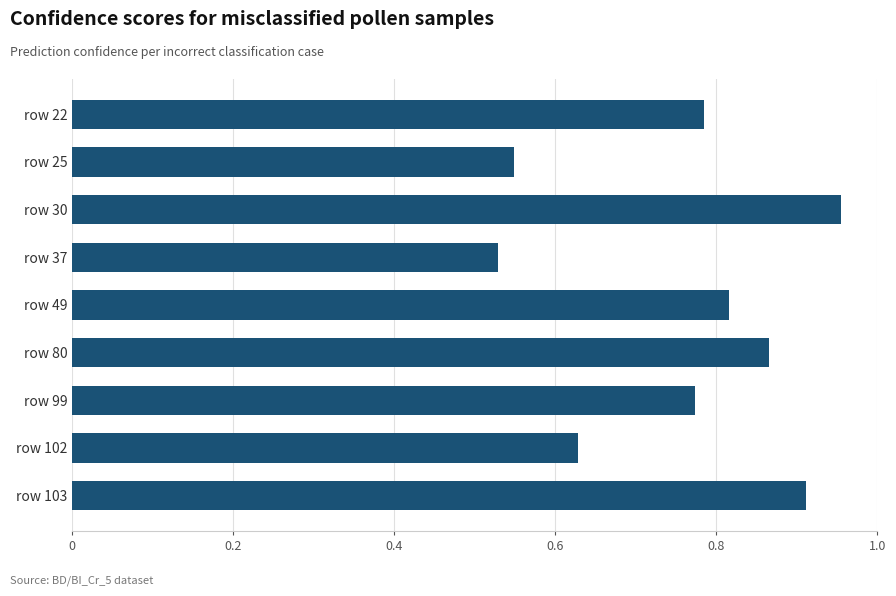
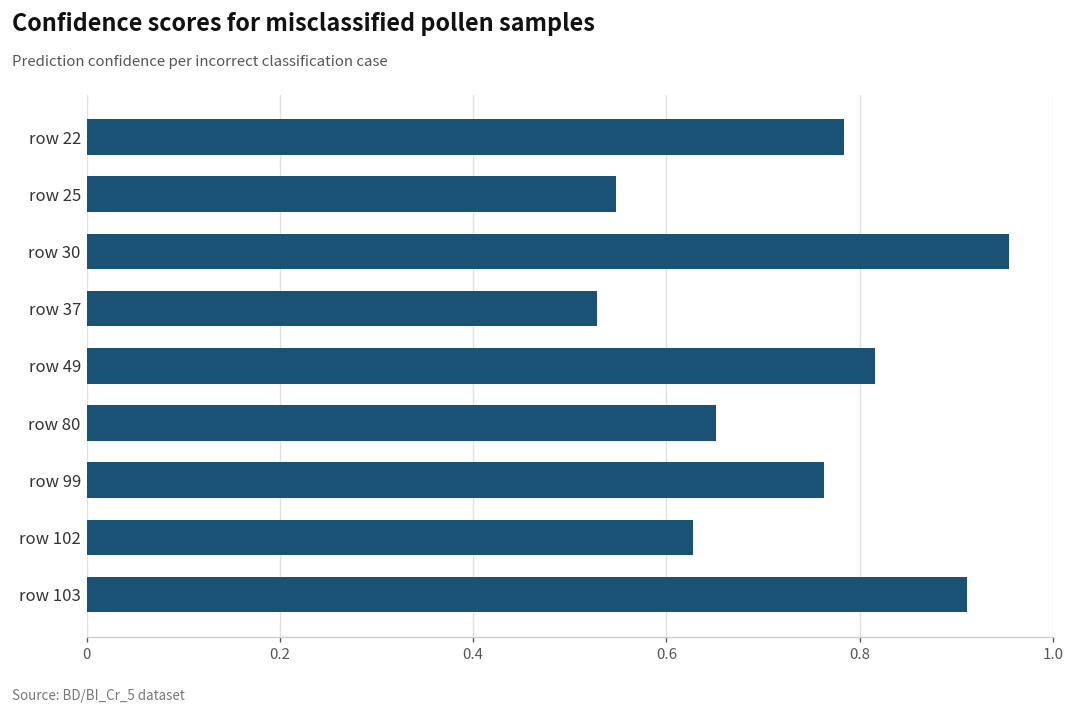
  {
    "row 22": 0.78,
    "row 25": 0.55,
    "row 30": 0.96,
    "row 37": 0.53,
    "row 49": 0.82,
-   "row 80": 0.87,
-   "row 99": 0.77,
+   "row 80": 0.65,
+   "row 99": 0.76,
    "row 102": 0.63,
    "row 103": 0.91
  }
